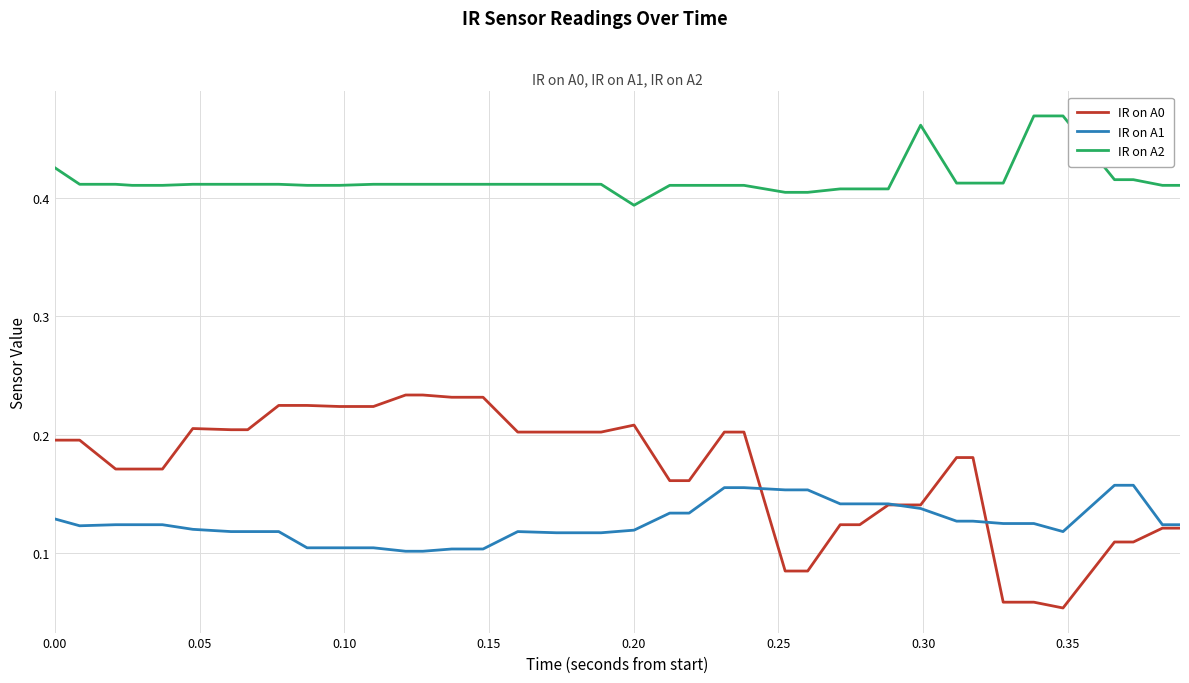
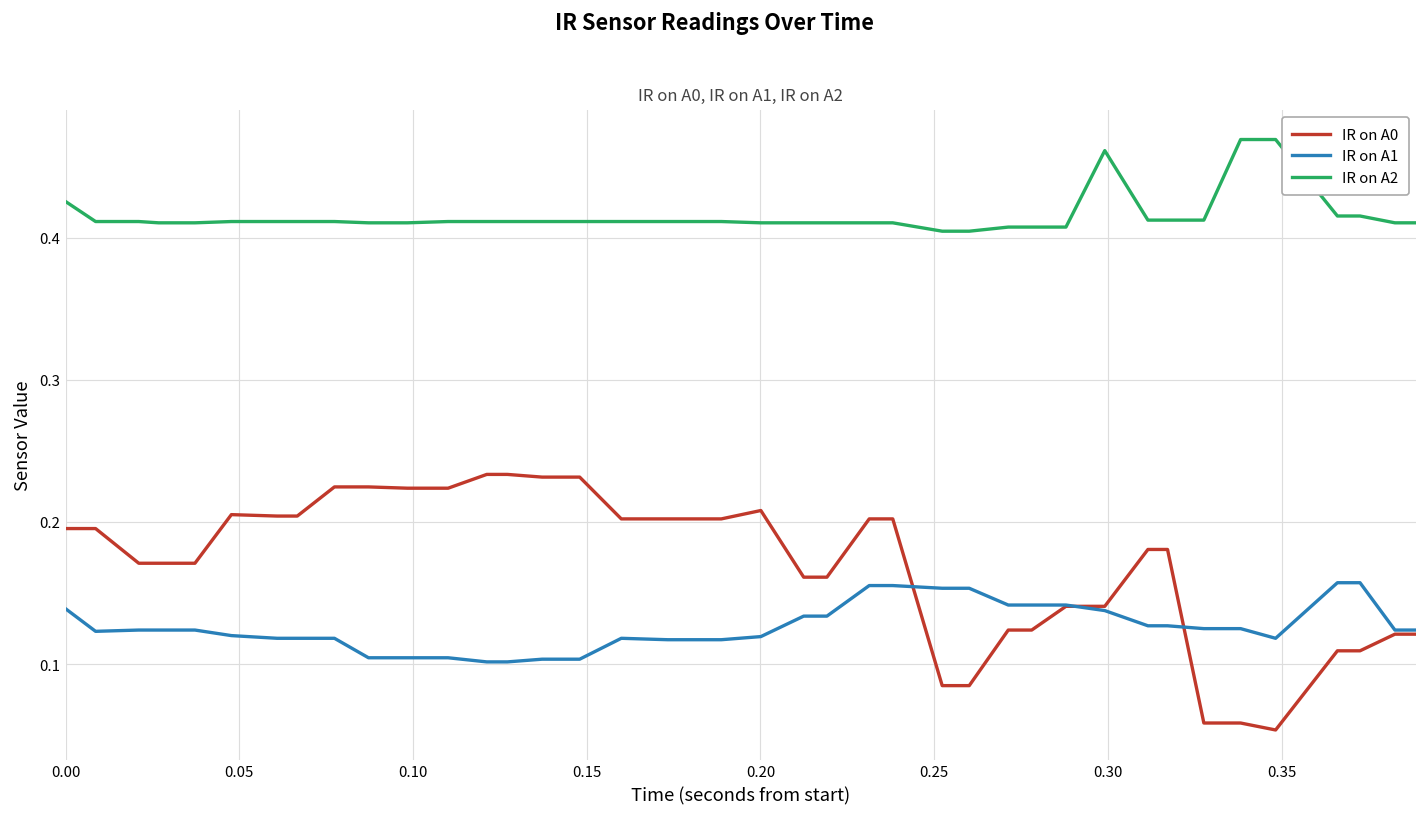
  {
    "IR on A0": {
      "0.00": 0.196,
      "0.20": 0.208
    },
    "IR on A1": {
-     "0.00": 0.129,
+     "0.00": 0.139,
      "0.20": 0.120
    },
    "IR on A2": {
      "0.00": 0.426,
-     "0.20": 0.394
+     "0.20": 0.411
    }
  }
